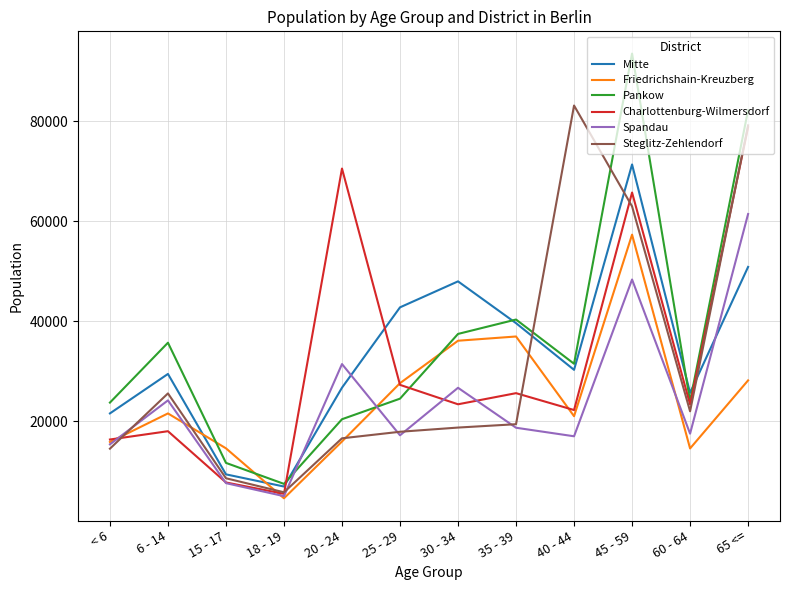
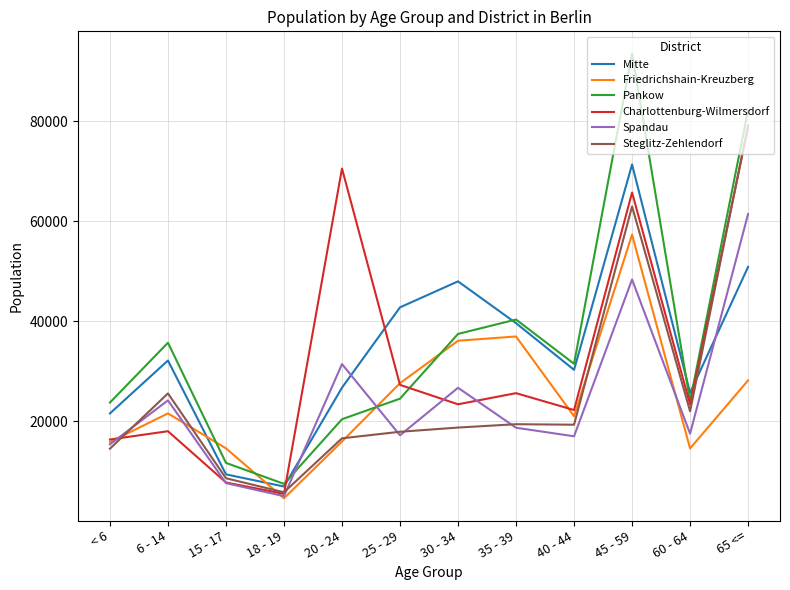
  {
    "Mitte": {
      "< 6": 22000,
-     "6 - 14": 29000,
+     "6 - 14": 32000,
      "15 - 17": 9000,
      "18 - 19": 7000,
      "20 - 24": 27000,
      "25 - 29": 43000,
      "30 - 34": 48000,
      "35 - 39": 40000,
      "40 - 44": 30000,
      "45 - 59": 71000,
      "60 - 64": 26000,
      "65 <=": 51000
    },
    "Friedrichshain-Kreuzberg": {
      "6 - 14": 22000,
      "15 - 17": 15000,
      "20 - 24": 16000,
      "30 - 34": 36000,
      "35 - 39": 37000,
      "40 - 44": 21000,
      "45 - 59": 57000,
      "60 - 64": 15000,
      "65 <=": 28000
    },
    "Pankow": {
      "< 6": 24000,
      "6 - 14": 36000,
      "15 - 17": 12000,
      "18 - 19": 7000,
      "20 - 24": 20000,
      "25 - 29": 25000,
      "30 - 34": 37000,
      "35 - 39": 40000,
      "40 - 44": 31000,
      "60 - 64": 24000
    },
    "Charlottenburg-Wilmersdorf": {
      "6 - 14": 18000,
      "20 - 24": 71000,
      "30 - 34": 23000,
      "35 - 39": 26000,
      "40 - 44": 22000,
      "45 - 59": 66000,
      "60 - 64": 23000
    },
    "Spandau": {
      "6 - 14": 24000,
      "20 - 24": 31000,
      "25 - 29": 17000,
      "30 - 34": 27000,
      "35 - 39": 19000,
      "40 - 44": 17000,
      "45 - 59": 48000,
      "60 - 64": 18000,
      "65 <=": 61000
    },
    "Steglitz-Zehlendorf": {
      "< 6": 15000,
      "6 - 14": 26000,
      "15 - 17": 9000,
      "20 - 24": 17000,
      "25 - 29": 18000,
      "30 - 34": 19000,
      "35 - 39": 19000,
-     "40 - 44": 83000,
+     "40 - 44": 19000,
      "45 - 59": 63000,
      "60 - 64": 22000
    }
  }
